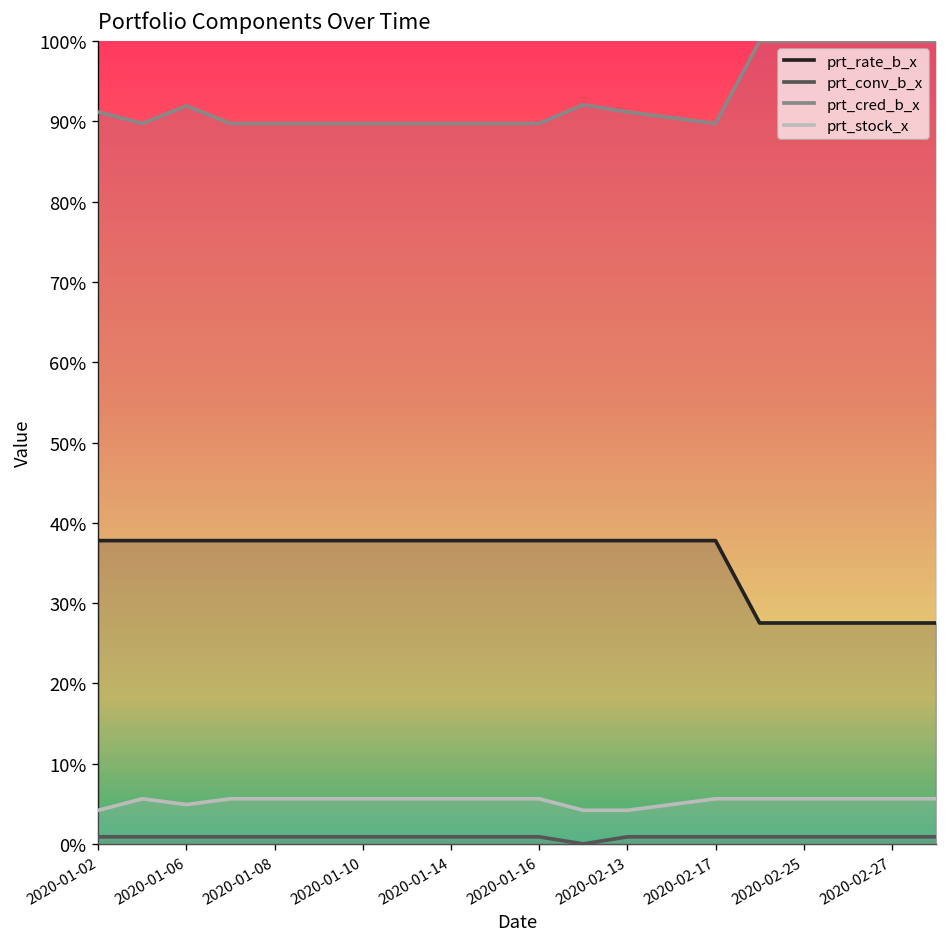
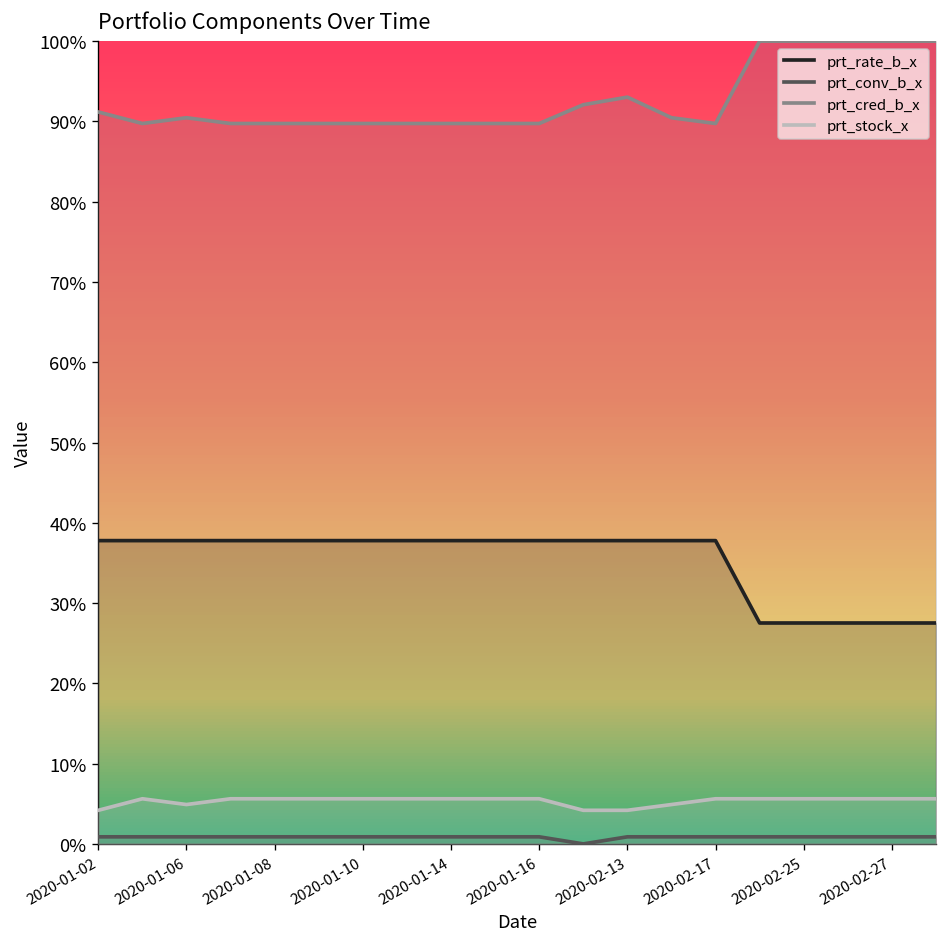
  {
    "prt_rate_b_x": {
      "2020-01-02": "38%",
      "2020-01-06": "38%",
      "2020-01-08": "38%",
      "2020-01-10": "38%",
      "2020-01-14": "38%",
      "2020-01-16": "38%",
      "2020-02-13": "38%",
      "2020-02-17": "38%",
      "2020-02-25": "28%",
      "2020-02-27": "28%"
    },
    "prt_conv_b_x": {
      "2020-01-02": "1%",
      "2020-01-06": "1%",
      "2020-01-08": "1%",
      "2020-01-10": "1%",
      "2020-01-14": "1%",
      "2020-01-16": "1%",
      "2020-02-13": "1%",
      "2020-02-17": "1%",
      "2020-02-25": "1%",
      "2020-02-27": "1%"
    },
    "prt_cred_b_x": {
      "2020-01-02": "91%",
-     "2020-01-06": "92%",
+     "2020-01-06": "90%",
      "2020-01-08": "90%",
      "2020-01-10": "90%",
      "2020-01-14": "90%",
      "2020-01-16": "90%",
-     "2020-02-13": "91%",
+     "2020-02-13": "93%",
      "2020-02-17": "90%",
      "2020-02-25": "100%",
      "2020-02-27": "100%"
    },
    "prt_stock_x": {
      "2020-01-02": "4%",
      "2020-01-06": "5%",
      "2020-01-08": "6%",
      "2020-01-10": "6%",
      "2020-01-14": "6%",
      "2020-01-16": "6%",
      "2020-02-13": "4%",
      "2020-02-17": "6%",
      "2020-02-25": "6%",
      "2020-02-27": "6%"
    }
  }
